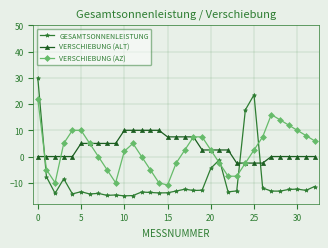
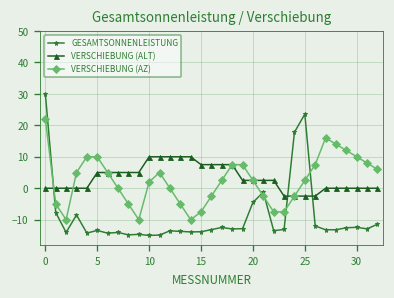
  {
    "VERSCHIEBUNG (AZ)": {
      "0": 22,
      "5": 10,
      "10": 2,
-     "15": -11,
+     "15": -8,
      "25": 3,
      "30": 10
    }
  }
